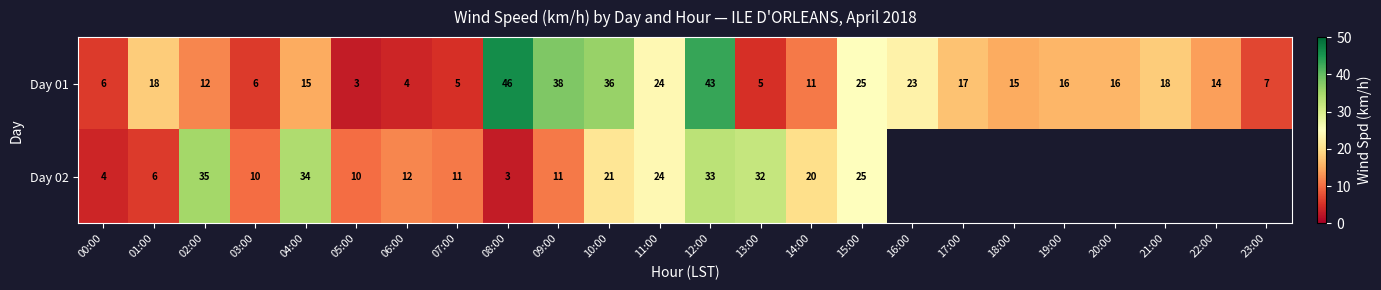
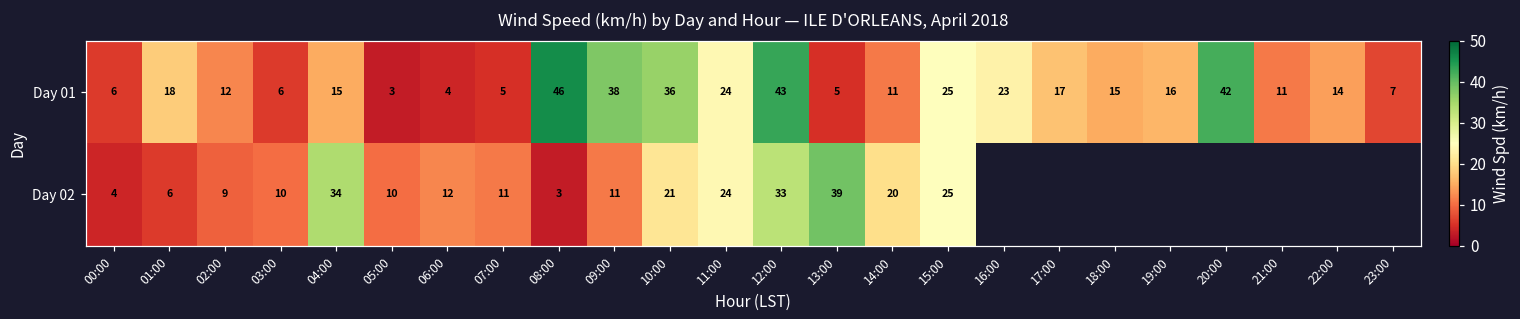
  {
    "Day 01": {
      "00:00": 6,
      "01:00": 18,
      "02:00": 12,
      "03:00": 6,
      "04:00": 15,
      "05:00": 3,
      "06:00": 4,
      "07:00": 5,
      "08:00": 46,
      "09:00": 38,
      "10:00": 36,
      "11:00": 24,
      "12:00": 43,
      "13:00": 5,
      "14:00": 11,
      "15:00": 25,
      "16:00": 23,
      "17:00": 17,
      "18:00": 15,
      "19:00": 16,
-     "20:00": 16,
-     "21:00": 18,
+     "20:00": 42,
+     "21:00": 11,
      "22:00": 14,
      "23:00": 7
    },
    "Day 02": {
      "00:00": 4,
      "01:00": 6,
-     "02:00": 35,
+     "02:00": 9,
      "03:00": 10,
      "04:00": 34,
      "05:00": 10,
      "06:00": 12,
      "07:00": 11,
      "08:00": 3,
      "09:00": 11,
      "10:00": 21,
      "11:00": 24,
      "12:00": 33,
-     "13:00": 32,
+     "13:00": 39,
      "14:00": 20,
      "15:00": 25
    }
  }
